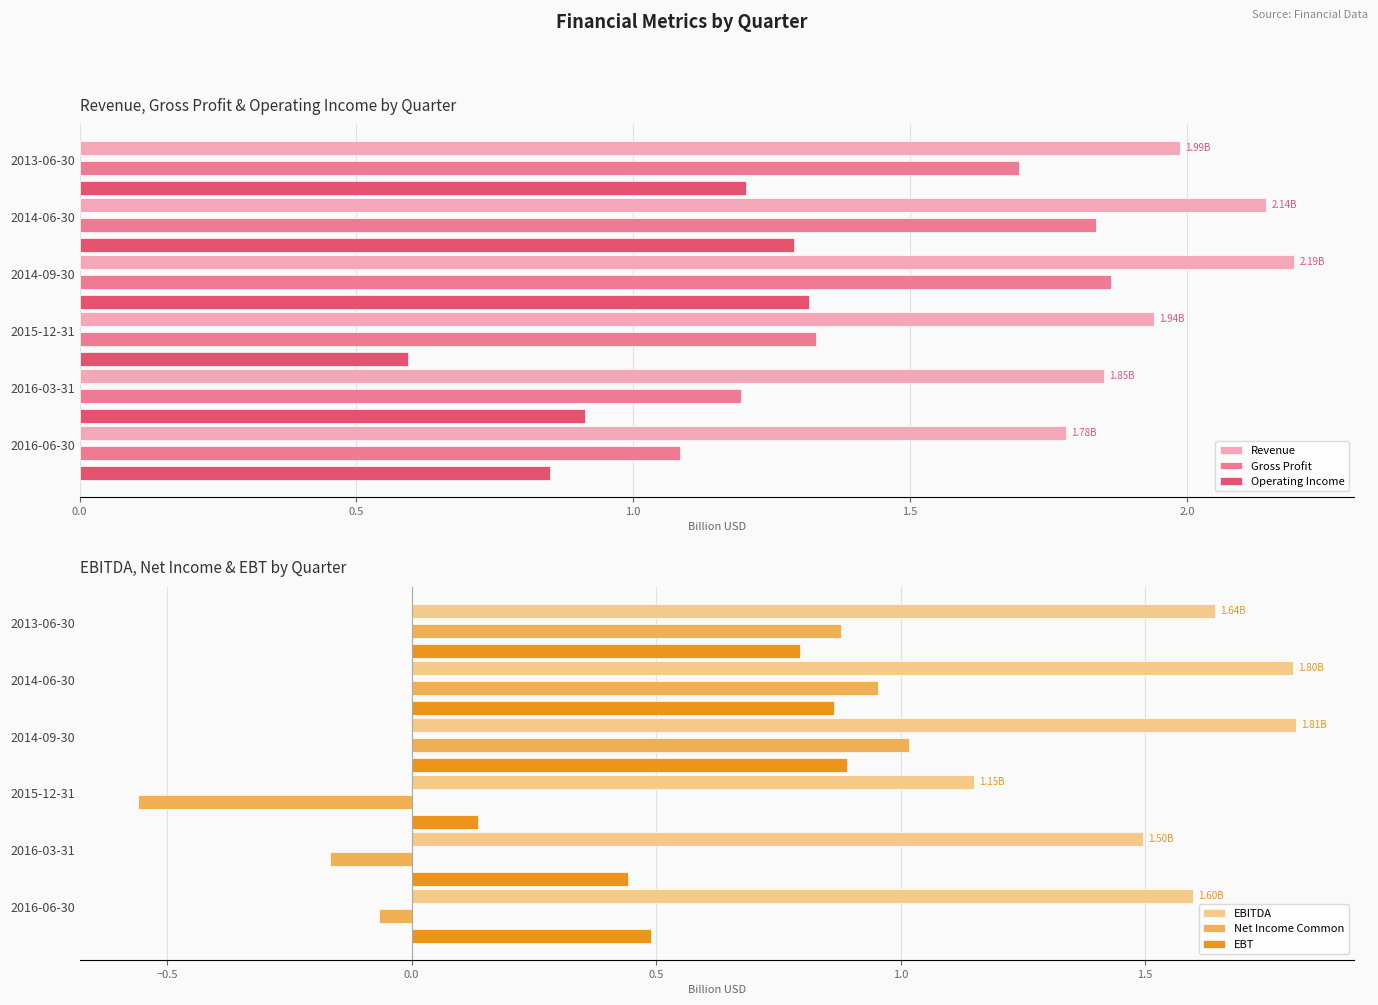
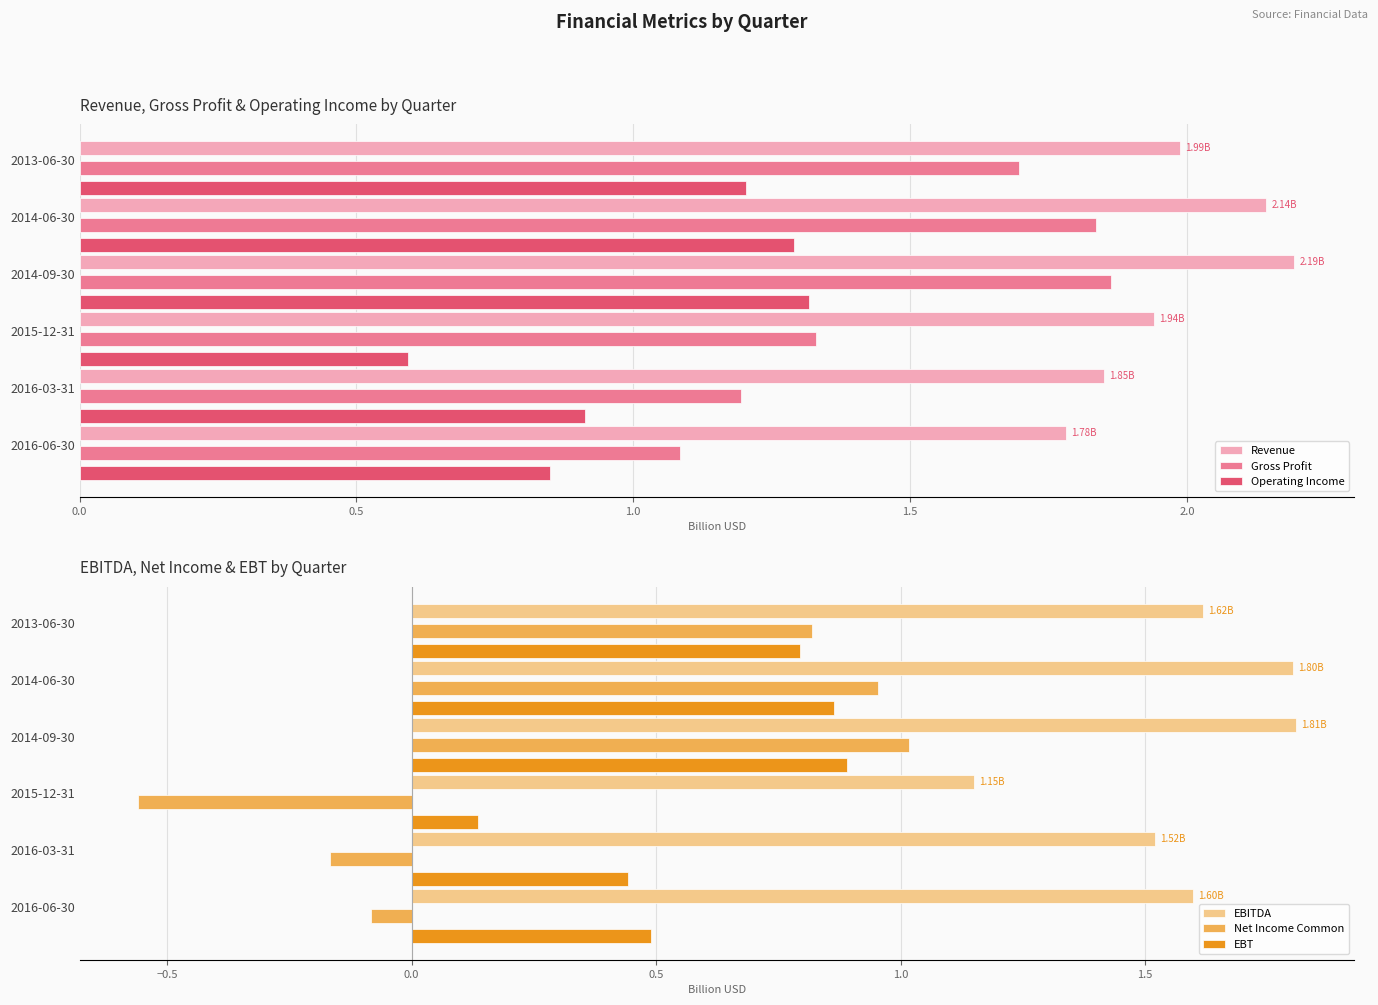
  {
    "EBITDA, Net Income & EBT by Quarter": {
      "EBITDA": {
-       "2013-06-30": "1.64B",
+       "2013-06-30": "1.62B",
        "2014-06-30": "1.80B",
        "2014-09-30": "1.81B",
        "2015-12-31": "1.15B",
-       "2016-03-31": "1.50B",
+       "2016-03-31": "1.52B",
        "2016-06-30": "1.60B"
      },
      "Net Income Common": {
-       "2013-06-30": "0.88",
+       "2013-06-30": "0.82",
        "2014-06-30": "0.95",
        "2014-09-30": "1.02",
        "2015-12-31": "-0.56",
        "2016-03-31": "-0.17",
-       "2016-06-30": "-0.07"
+       "2016-06-30": "-0.08"
      }
    }
  }
